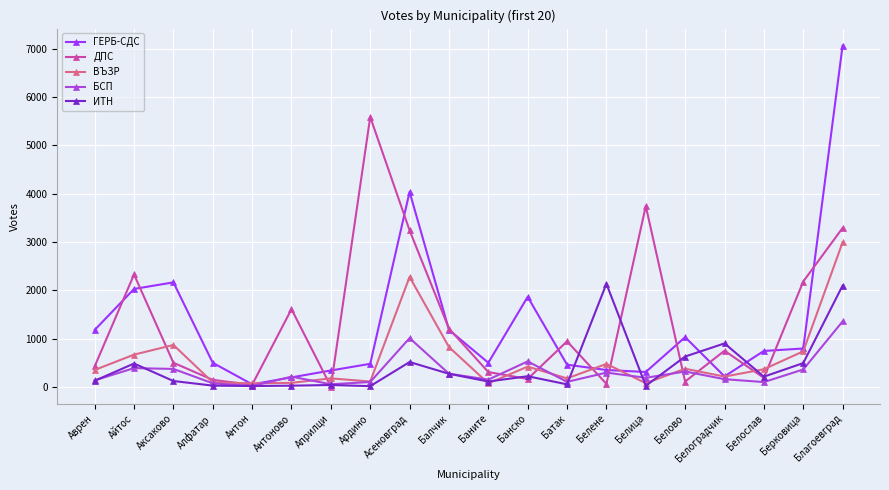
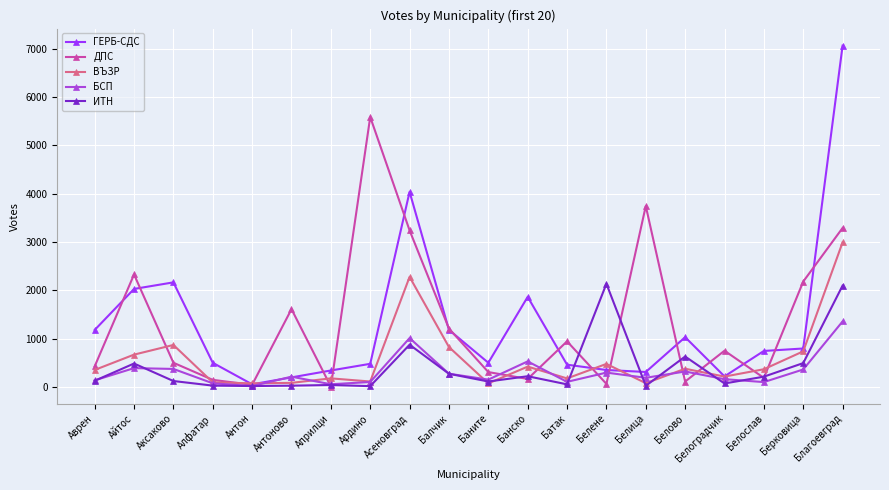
  {
    "ИТН": {
      "Айтос": 500,
      "Аксаково": 100,
      "Антоново": 0,
      "Ардино": 0,
-     "Асеновград": 500,
+     "Асеновград": 900,
      "Банско": 200,
      "Батак": 100,
      "Белене": 2100,
      "Белица": 0,
      "Белово": 600,
-     "Белоградчик": 900,
+     "Белоградчик": 100,
      "Берковица": 500,
      "Благоевград": 2100
    }
  }
